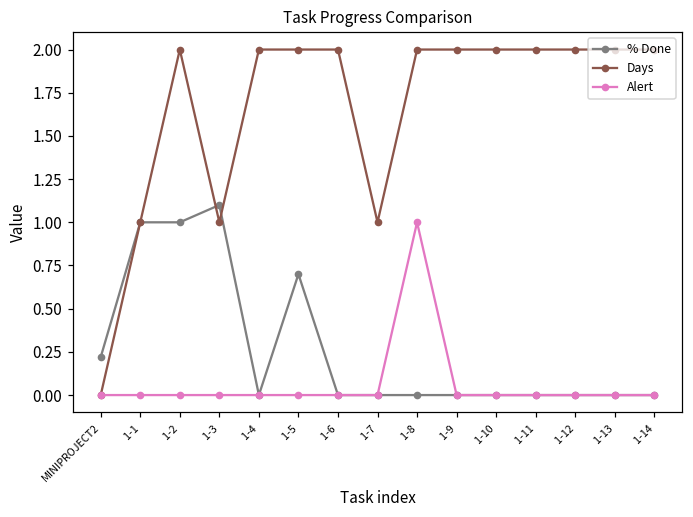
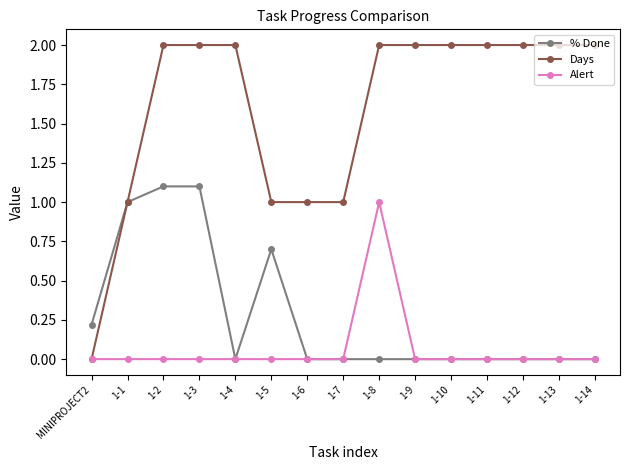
  {
    "% Done": {
      "MINIPROJECT2": 0.22,
-     "1-2": 1.0,
+     "1-2": 1.1,
      "1-3": 1.1,
      "1-5": 0.7,
      "1-8": 0.0
    },
    "Days": {
      "1-2": 2,
-     "1-3": 1,
+     "1-3": 2,
      "1-4": 2,
-     "1-5": 2,
-     "1-6": 2,
+     "1-5": 1,
+     "1-6": 1,
      "1-7": 1,
      "1-8": 2,
      "1-9": 2,
      "1-10": 2,
      "1-11": 2,
      "1-12": 2
    },
    "Alert": {
      "1-1": 0.0,
      "1-2": 0.0,
      "1-3": 0.0,
      "1-5": 0.0,
      "1-8": 1.0
    }
  }
